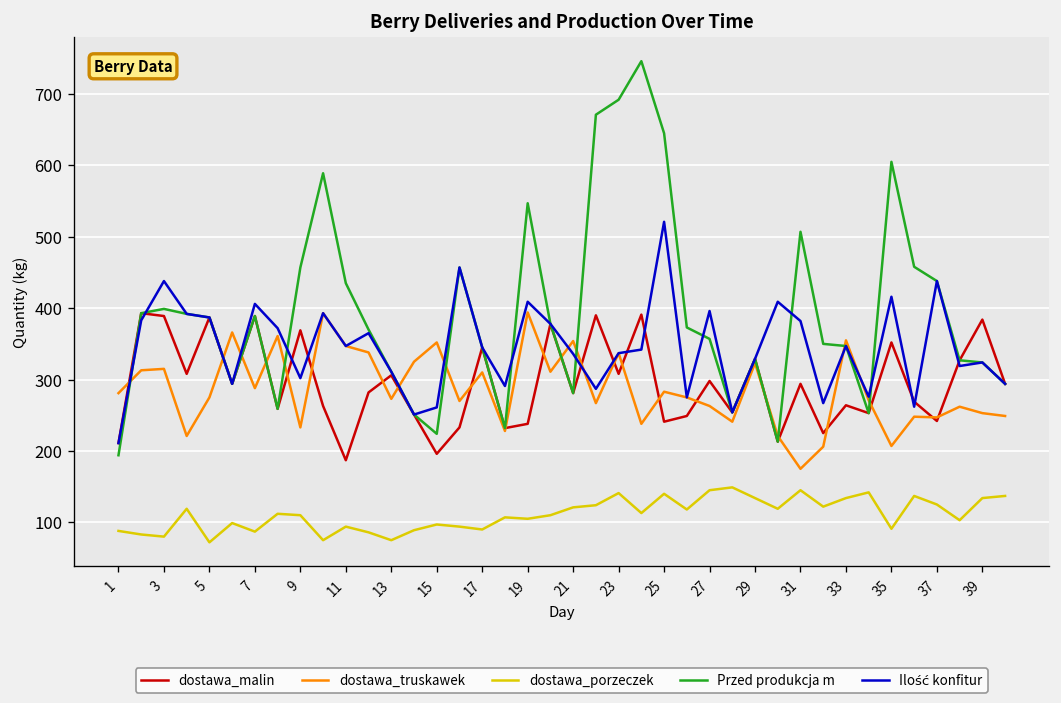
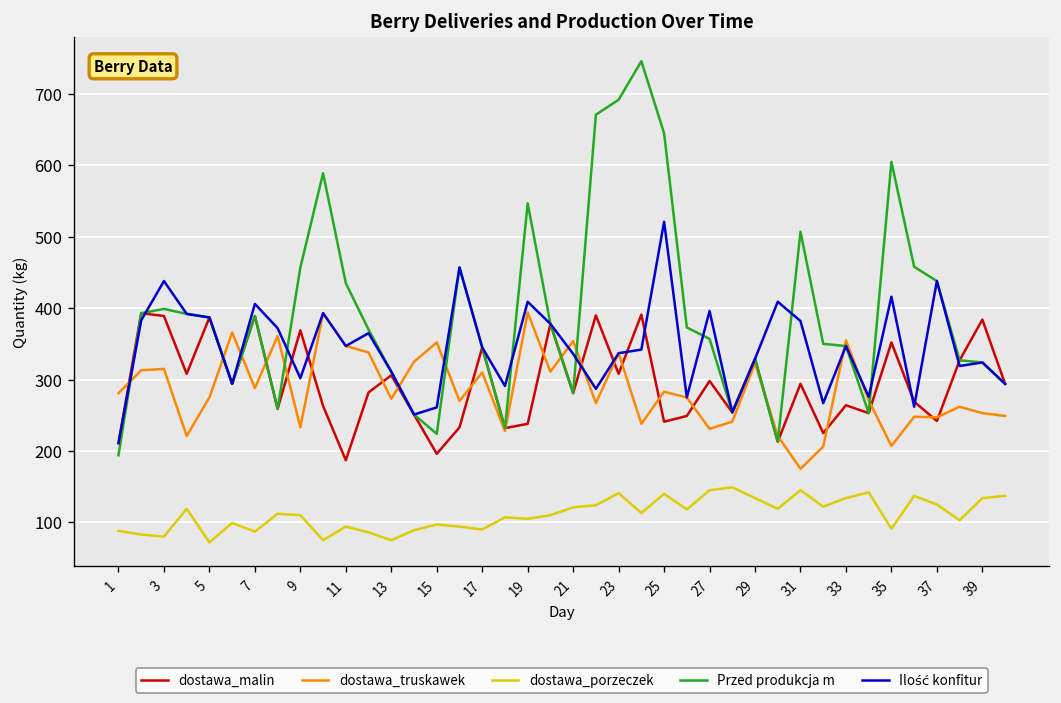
  {
    "dostawa_malin": {
      "3": 390,
      "9": 370,
      "11": 190,
      "13": 310,
      "15": 200,
      "19": 240,
      "23": 310,
      "25": 240,
      "27": 300,
      "31": 290,
      "33": 260,
      "35": 350,
      "37": 240,
      "39": 380
    },
    "dostawa_truskawek": {
      "1": 280,
      "3": 320,
      "5": 280,
      "7": 290,
      "9": 230,
      "13": 270,
      "15": 350,
      "17": 310,
      "19": 390,
      "21": 350,
      "25": 280,
-     "27": 260,
+     "27": 230,
      "29": 320,
      "31": 180,
      "33": 360,
      "35": 210,
      "37": 250,
      "39": 250
    },
    "dostawa_porzeczek": {
      "1": 90,
      "3": 80,
      "5": 70,
      "7": 90,
      "9": 110,
      "11": 90,
      "13": 80,
      "15": 100,
      "17": 90,
      "19": 110,
      "21": 120,
      "23": 140,
      "25": 140,
      "27": 150,
      "29": 130,
      "31": 150,
      "33": 130,
      "35": 90,
      "37": 130,
      "39": 130
    },
    "Przed produkcja m": {
      "1": 190,
      "3": 400,
      "9": 460,
      "11": 440,
      "15": 220,
      "19": 550,
      "23": 690,
      "25": 650,
      "27": 360,
      "31": 510,
      "35": 610
    },
    "Ilość konfitur": {
      "3": 440,
      "7": 410,
      "9": 300,
      "15": 260,
      "19": 410,
      "21": 340,
      "25": 520,
      "27": 400,
      "31": 380,
      "35": 420
    }
  }
